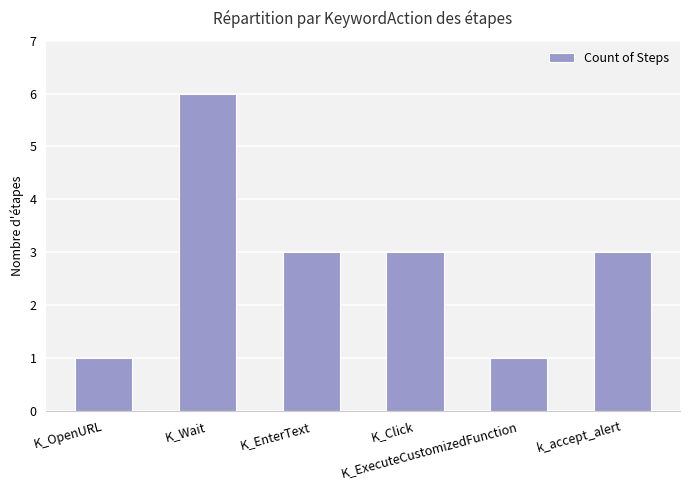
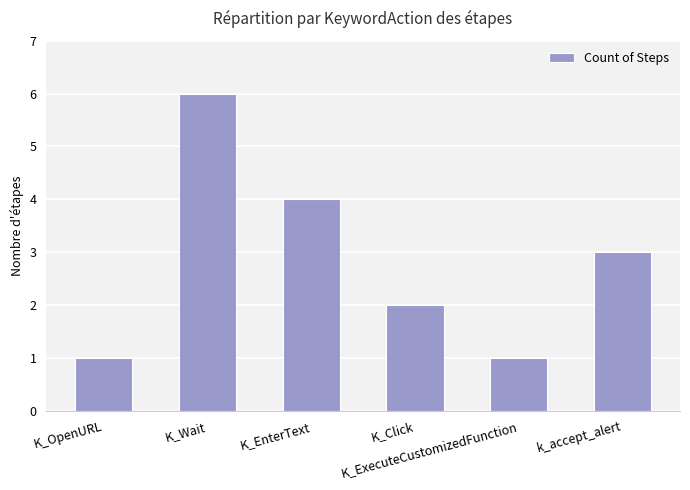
  {
    "K_OpenURL": 1,
    "K_Wait": 6,
-   "K_EnterText": 3,
-   "K_Click": 3,
+   "K_EnterText": 4,
+   "K_Click": 2,
    "K_ExecuteCustomizedFunction": 1,
    "k_accept_alert": 3
  }
